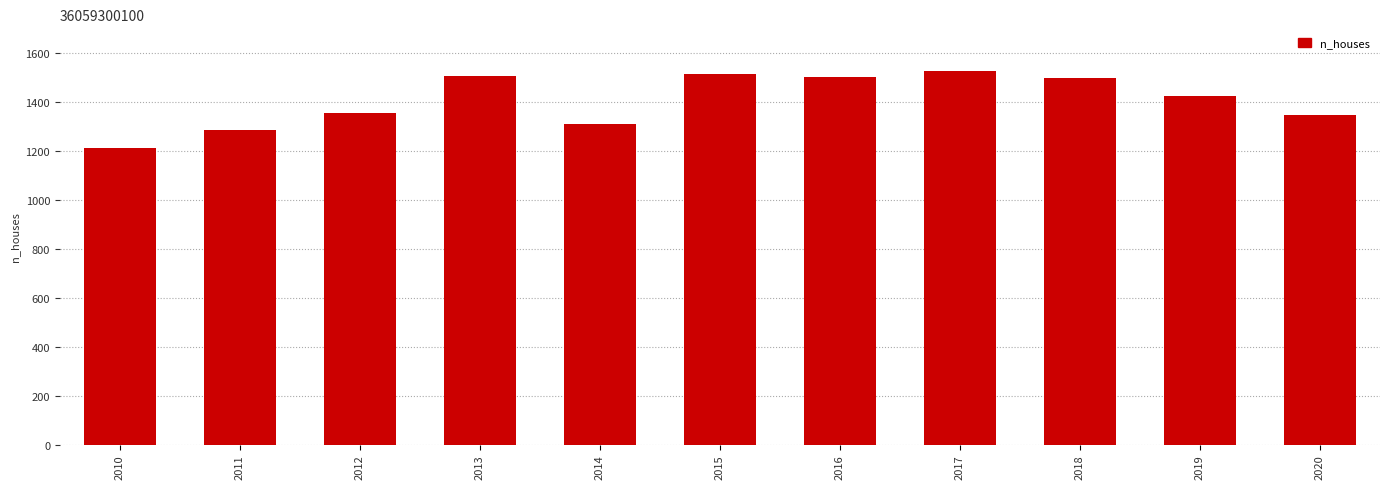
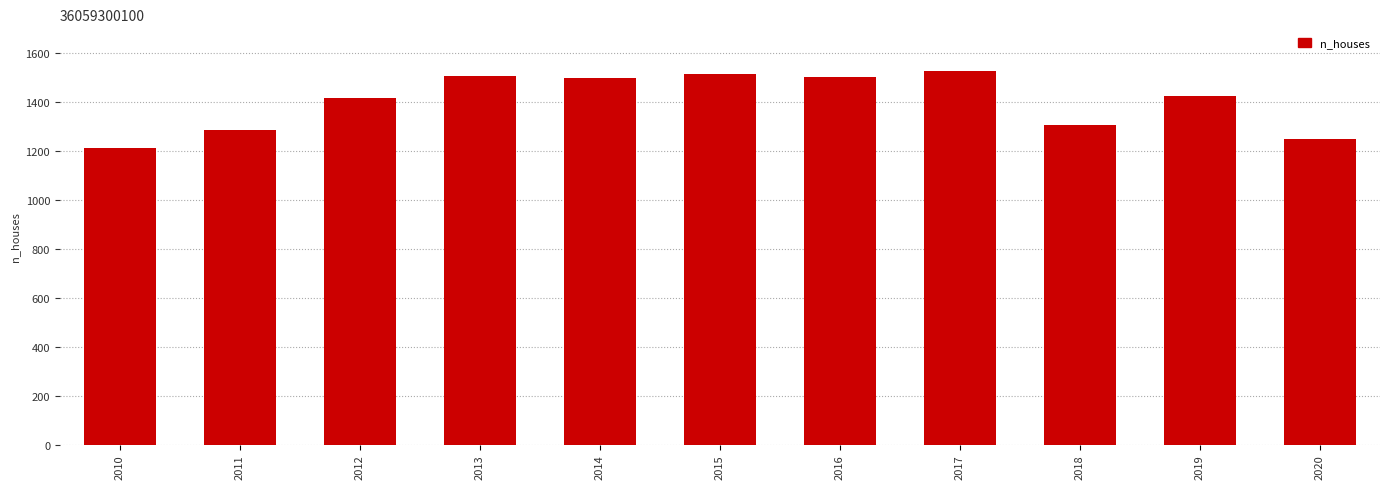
  {
    "2010": 1210,
    "2011": 1280,
-   "2012": 1360,
+   "2012": 1420,
    "2013": 1510,
-   "2014": 1310,
+   "2014": 1500,
    "2015": 1510,
    "2016": 1500,
    "2017": 1530,
-   "2018": 1500,
+   "2018": 1310,
    "2019": 1420,
-   "2020": 1350
+   "2020": 1250
  }
